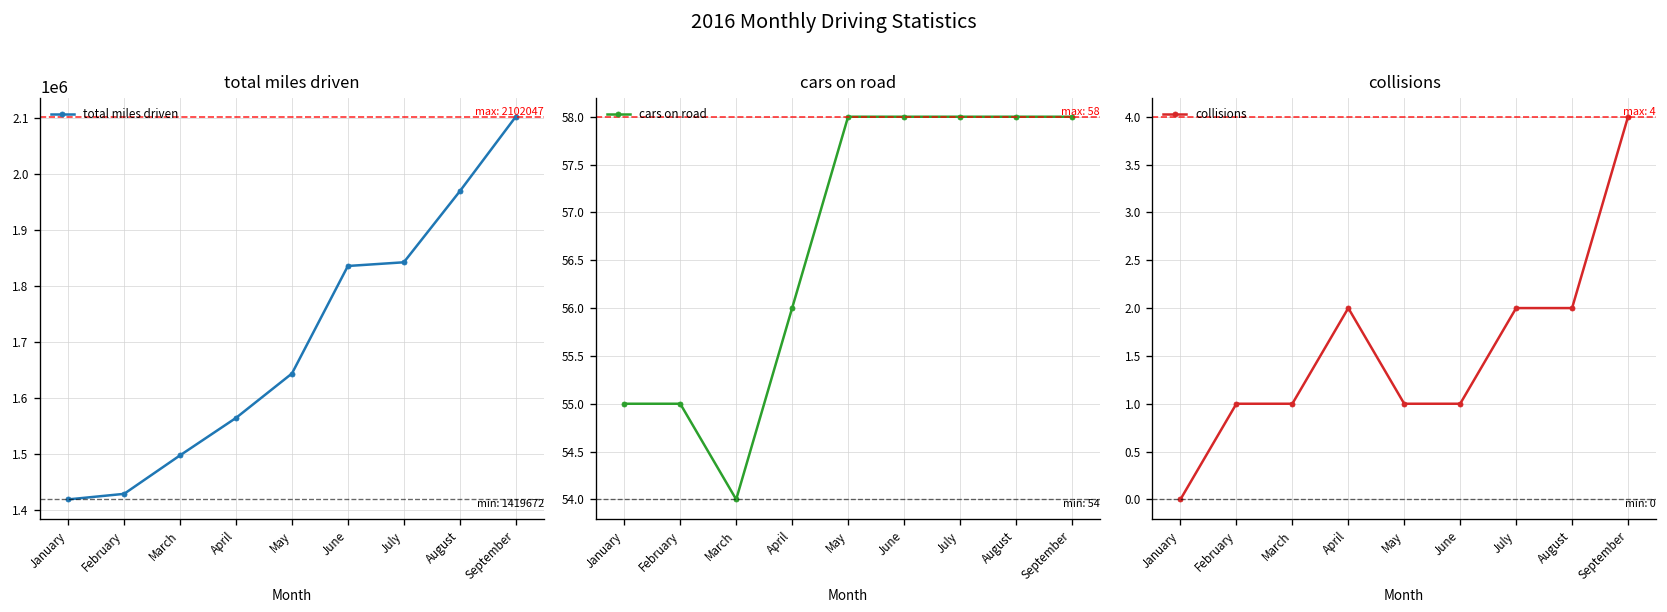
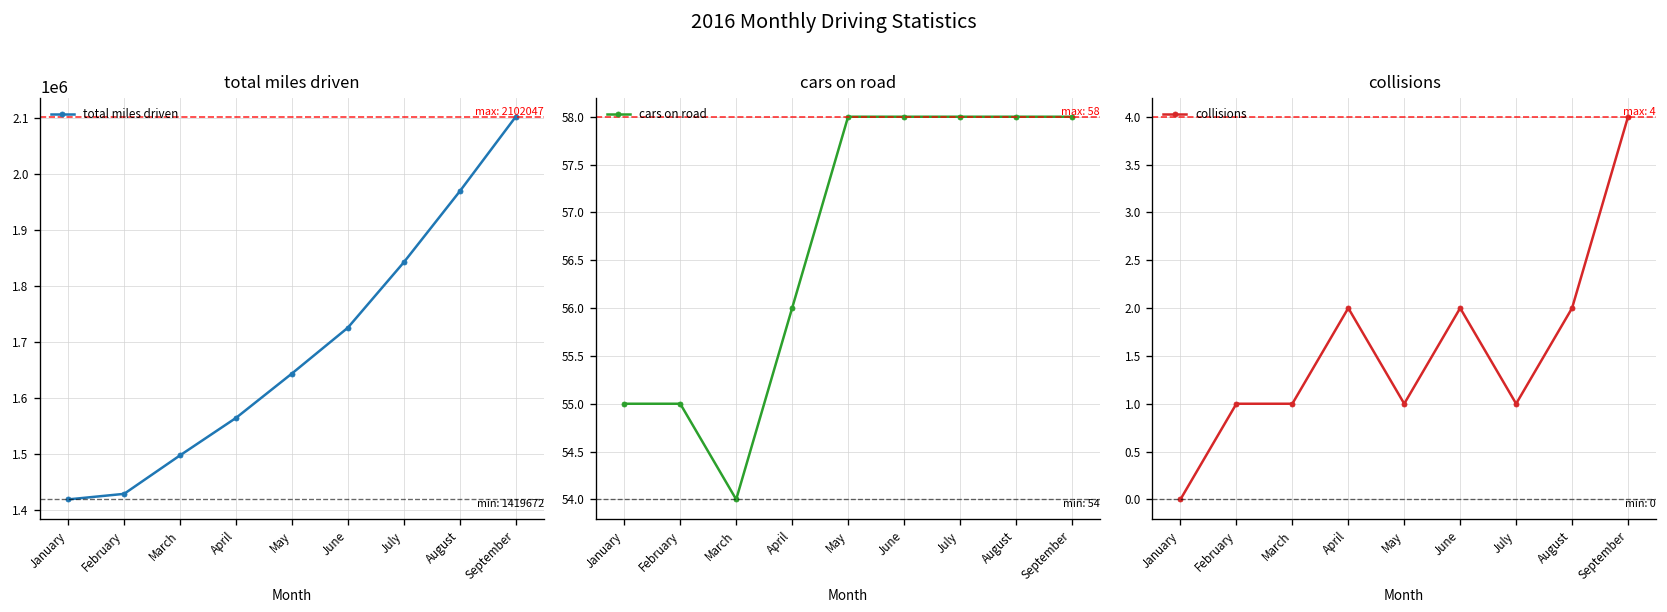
  {
    "total miles driven": {
      "January": 1420000,
      "February": 1430000,
      "March": 1500000,
      "April": 1560000,
      "May": 1640000,
-     "June": 1840000,
+     "June": 1730000,
      "July": 1840000,
      "August": 1970000
    },
    "cars on road": {
      "September": 58
    },
    "collisions": {
      "January": 0,
      "February": 1,
      "March": 1,
      "April": 2,
      "May": 1,
-     "June": 1,
-     "July": 2,
+     "June": 2,
+     "July": 1,
      "August": 2
    }
  }
